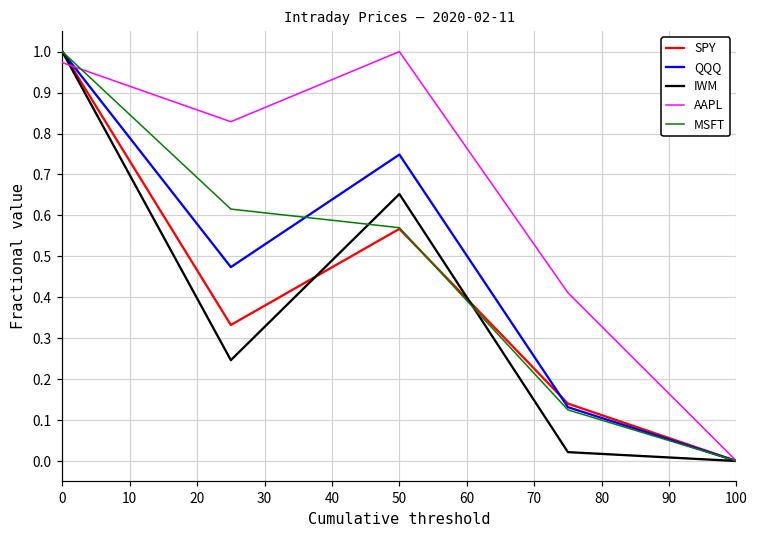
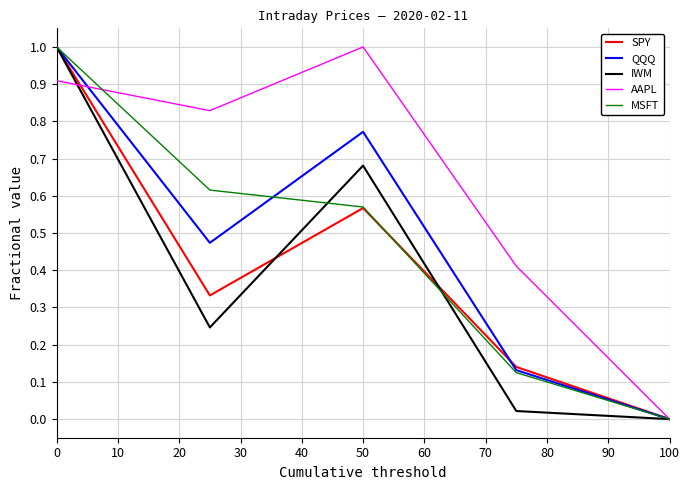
  {
    "QQQ": {
-     "50": 0.75
+     "50": 0.77
    },
    "IWM": {
-     "50": 0.65
+     "50": 0.68
    },
    "AAPL": {
-     "0": 0.97,
+     "0": 0.91,
      "50": 1.00
    }
  }
